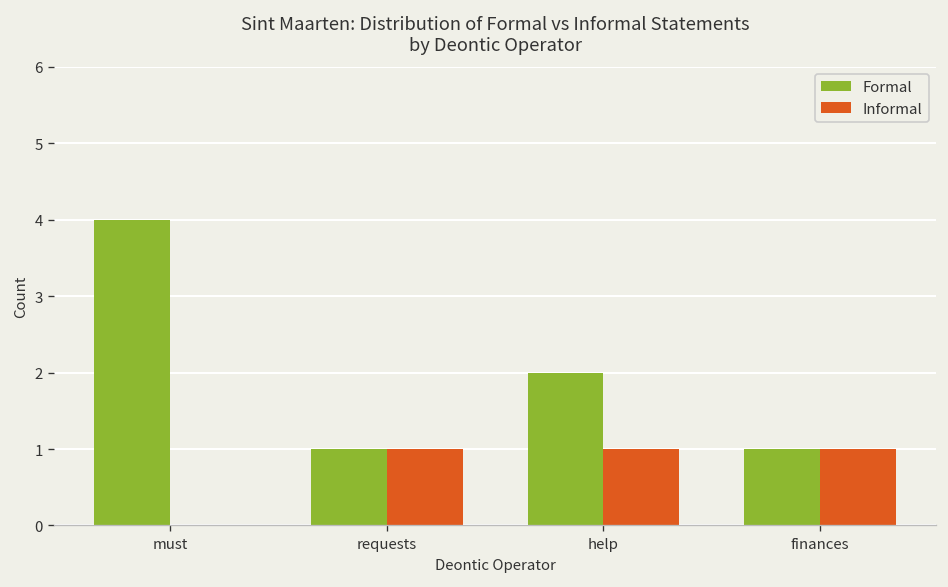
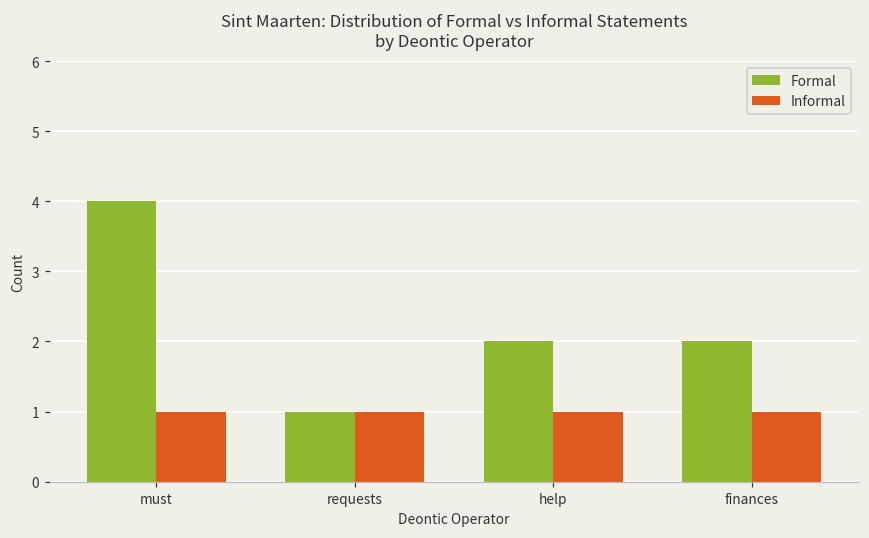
  {
    "Formal": {
      "must": 4,
      "requests": 1,
      "help": 2,
-     "finances": 1
+     "finances": 2
    },
    "Informal": {
-     "must": 0,
+     "must": 1,
      "requests": 1,
      "help": 1,
      "finances": 1
    }
  }
